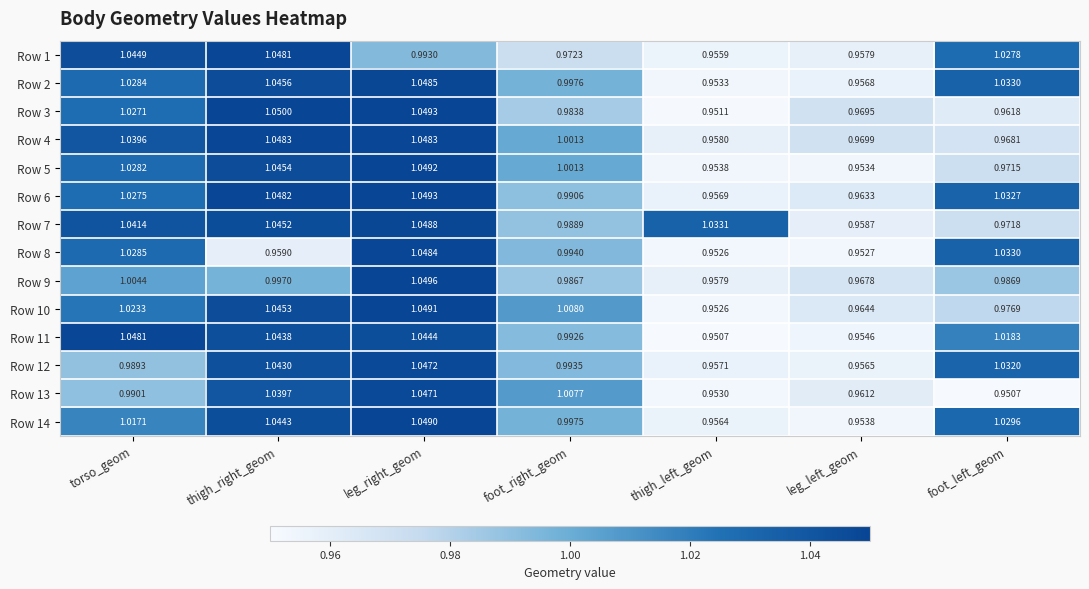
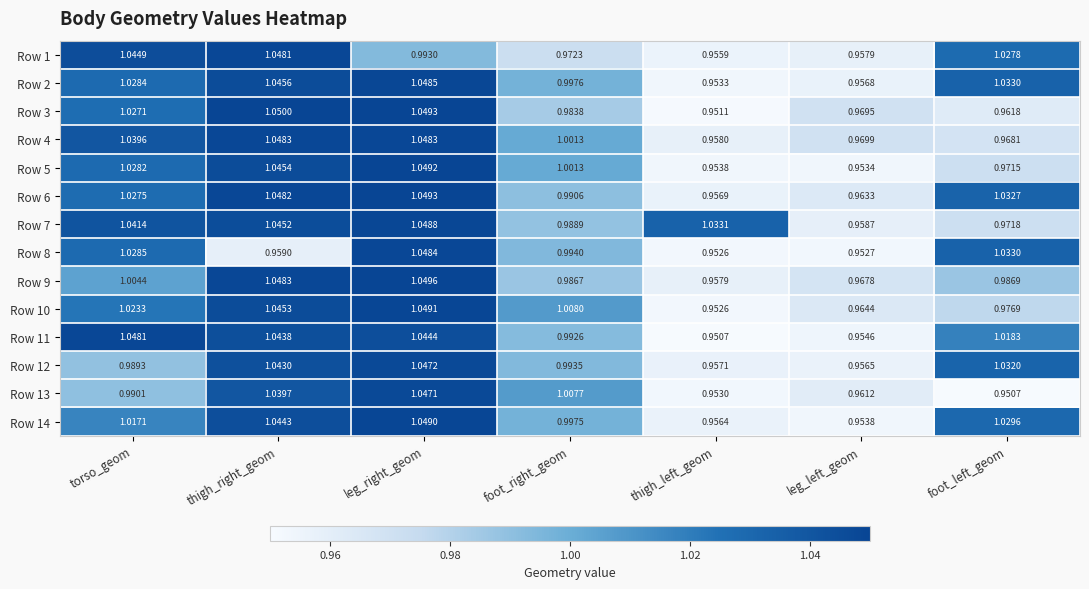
  {
    "Row 1": {
      "torso_geom": 1.0449,
      "thigh_right_geom": 1.0481,
      "leg_right_geom": 0.9930,
      "foot_right_geom": 0.9723,
      "thigh_left_geom": 0.9559,
      "leg_left_geom": 0.9579,
      "foot_left_geom": 1.0278
    },
    "Row 2": {
      "torso_geom": 1.0284,
      "thigh_right_geom": 1.0456,
      "leg_right_geom": 1.0485,
      "foot_right_geom": 0.9976,
      "thigh_left_geom": 0.9533,
      "leg_left_geom": 0.9568,
      "foot_left_geom": 1.0330
    },
    "Row 3": {
      "torso_geom": 1.0271,
      "thigh_right_geom": 1.0500,
      "leg_right_geom": 1.0493,
      "foot_right_geom": 0.9838,
      "thigh_left_geom": 0.9511,
      "leg_left_geom": 0.9695,
      "foot_left_geom": 0.9618
    },
    "Row 4": {
      "torso_geom": 1.0396,
      "thigh_right_geom": 1.0483,
      "leg_right_geom": 1.0483,
      "foot_right_geom": 1.0013,
      "thigh_left_geom": 0.9580,
      "leg_left_geom": 0.9699,
      "foot_left_geom": 0.9681
    },
    "Row 5": {
      "torso_geom": 1.0282,
      "thigh_right_geom": 1.0454,
      "leg_right_geom": 1.0492,
      "foot_right_geom": 1.0013,
      "thigh_left_geom": 0.9538,
      "leg_left_geom": 0.9534,
      "foot_left_geom": 0.9715
    },
    "Row 6": {
      "torso_geom": 1.0275,
      "thigh_right_geom": 1.0482,
      "leg_right_geom": 1.0493,
      "foot_right_geom": 0.9906,
      "thigh_left_geom": 0.9569,
      "leg_left_geom": 0.9633,
      "foot_left_geom": 1.0327
    },
    "Row 7": {
      "torso_geom": 1.0414,
      "thigh_right_geom": 1.0452,
      "leg_right_geom": 1.0488,
      "foot_right_geom": 0.9889,
      "thigh_left_geom": 1.0331,
      "leg_left_geom": 0.9587,
      "foot_left_geom": 0.9718
    },
    "Row 8": {
      "torso_geom": 1.0285,
      "thigh_right_geom": 0.9590,
      "leg_right_geom": 1.0484,
      "foot_right_geom": 0.9940,
      "thigh_left_geom": 0.9526,
      "leg_left_geom": 0.9527,
      "foot_left_geom": 1.0330
    },
    "Row 9": {
      "torso_geom": 1.0044,
-     "thigh_right_geom": 0.9970,
+     "thigh_right_geom": 1.0483,
      "leg_right_geom": 1.0496,
      "foot_right_geom": 0.9867,
      "thigh_left_geom": 0.9579,
      "leg_left_geom": 0.9678,
      "foot_left_geom": 0.9869
    },
    "Row 10": {
      "torso_geom": 1.0233,
      "thigh_right_geom": 1.0453,
      "leg_right_geom": 1.0491,
      "foot_right_geom": 1.0080,
      "thigh_left_geom": 0.9526,
      "leg_left_geom": 0.9644,
      "foot_left_geom": 0.9769
    },
    "Row 11": {
      "torso_geom": 1.0481,
      "thigh_right_geom": 1.0438,
      "leg_right_geom": 1.0444,
      "foot_right_geom": 0.9926,
      "thigh_left_geom": 0.9507,
      "leg_left_geom": 0.9546,
      "foot_left_geom": 1.0183
    },
    "Row 12": {
      "torso_geom": 0.9893,
      "thigh_right_geom": 1.0430,
      "leg_right_geom": 1.0472,
      "foot_right_geom": 0.9935,
      "thigh_left_geom": 0.9571,
      "leg_left_geom": 0.9565,
      "foot_left_geom": 1.0320
    },
    "Row 13": {
      "torso_geom": 0.9901,
      "thigh_right_geom": 1.0397,
      "leg_right_geom": 1.0471,
      "foot_right_geom": 1.0077,
      "thigh_left_geom": 0.9530,
      "leg_left_geom": 0.9612,
      "foot_left_geom": 0.9507
    },
    "Row 14": {
      "torso_geom": 1.0171,
      "thigh_right_geom": 1.0443,
      "leg_right_geom": 1.0490,
      "foot_right_geom": 0.9975,
      "thigh_left_geom": 0.9564,
      "leg_left_geom": 0.9538,
      "foot_left_geom": 1.0296
    }
  }
